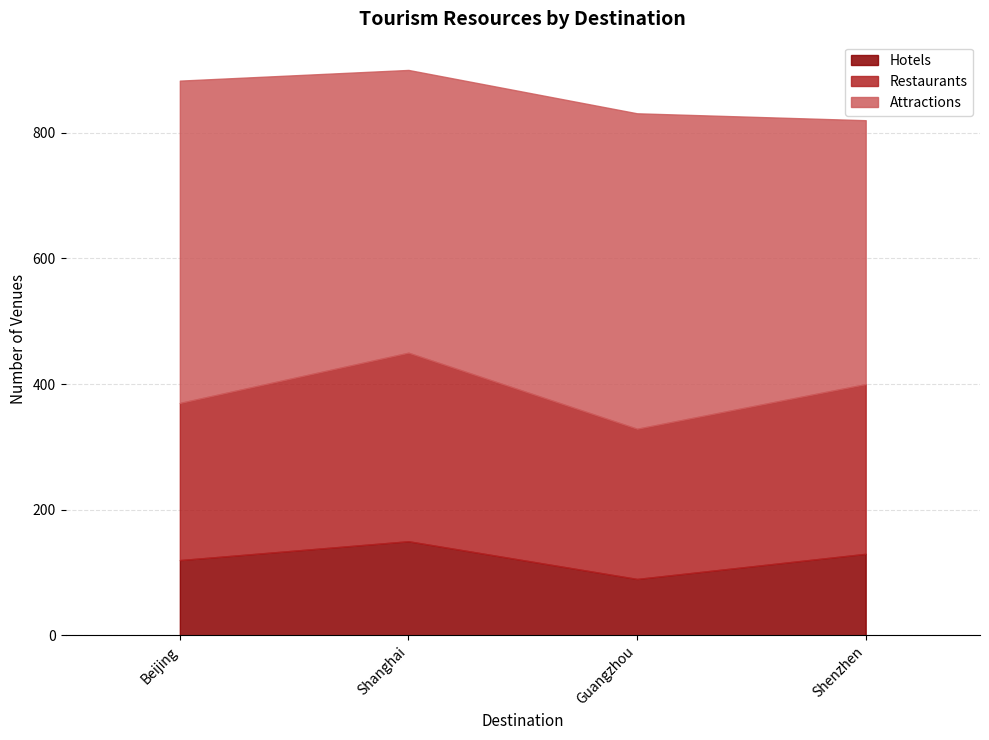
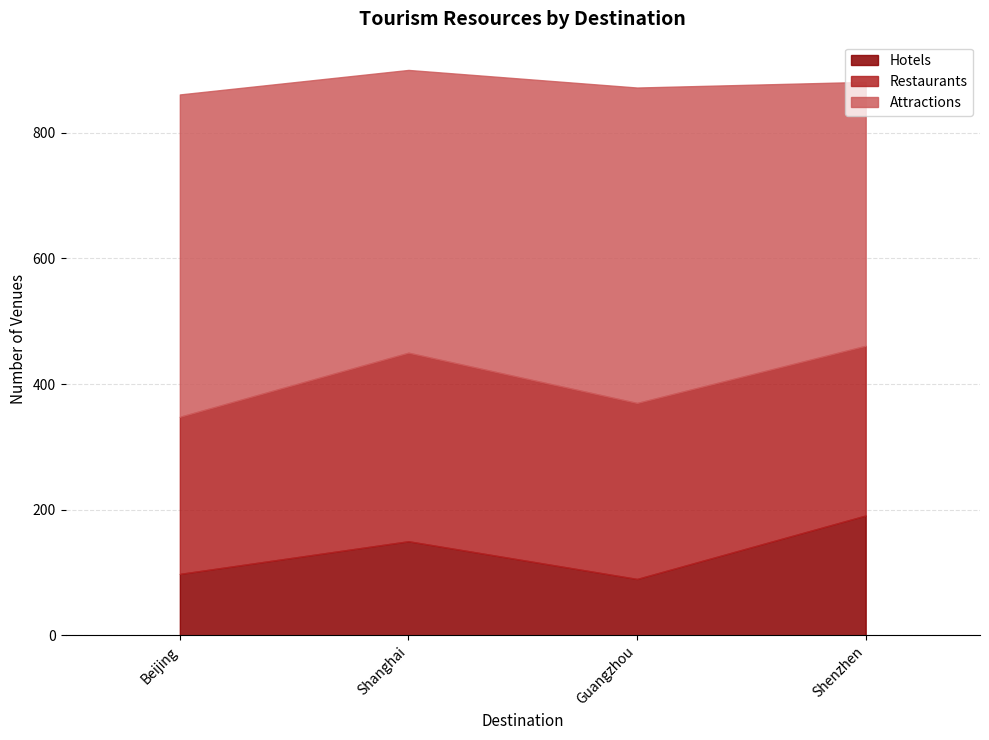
  {
    "Hotels": {
-     "Beijing": 120,
+     "Beijing": 100,
      "Shanghai": 150,
      "Guangzhou": 90,
-     "Shenzhen": 130
+     "Shenzhen": 190
    },
    "Restaurants": {
      "Beijing": 250,
      "Shanghai": 300,
-     "Guangzhou": 240,
+     "Guangzhou": 280,
      "Shenzhen": 270
    },
    "Attractions": {
      "Beijing": 510,
      "Shanghai": 450,
      "Guangzhou": 500
    }
  }
